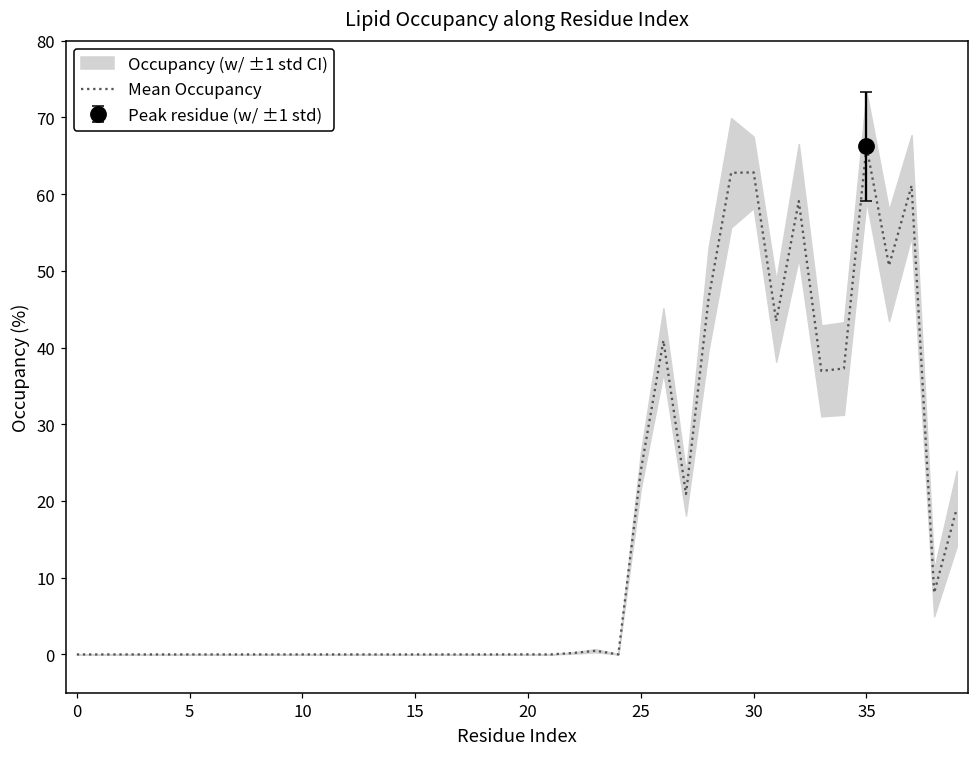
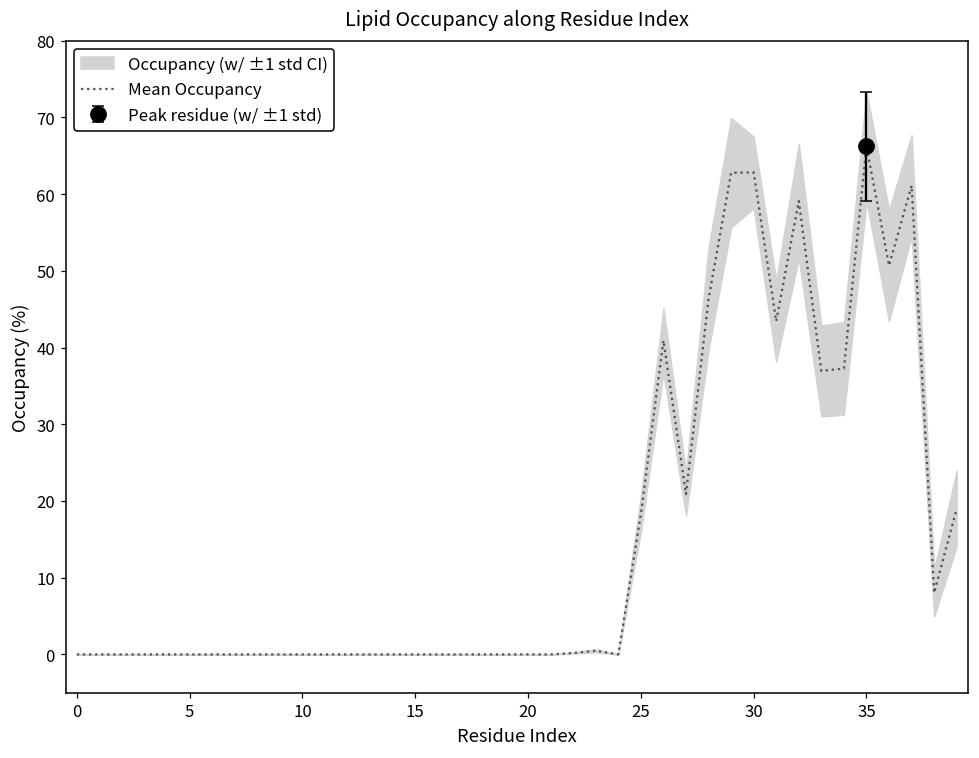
  {
    "Mean Occupancy": {
-     "25": 24,
+     "25": 18,
      "30": 63
    }
  }
